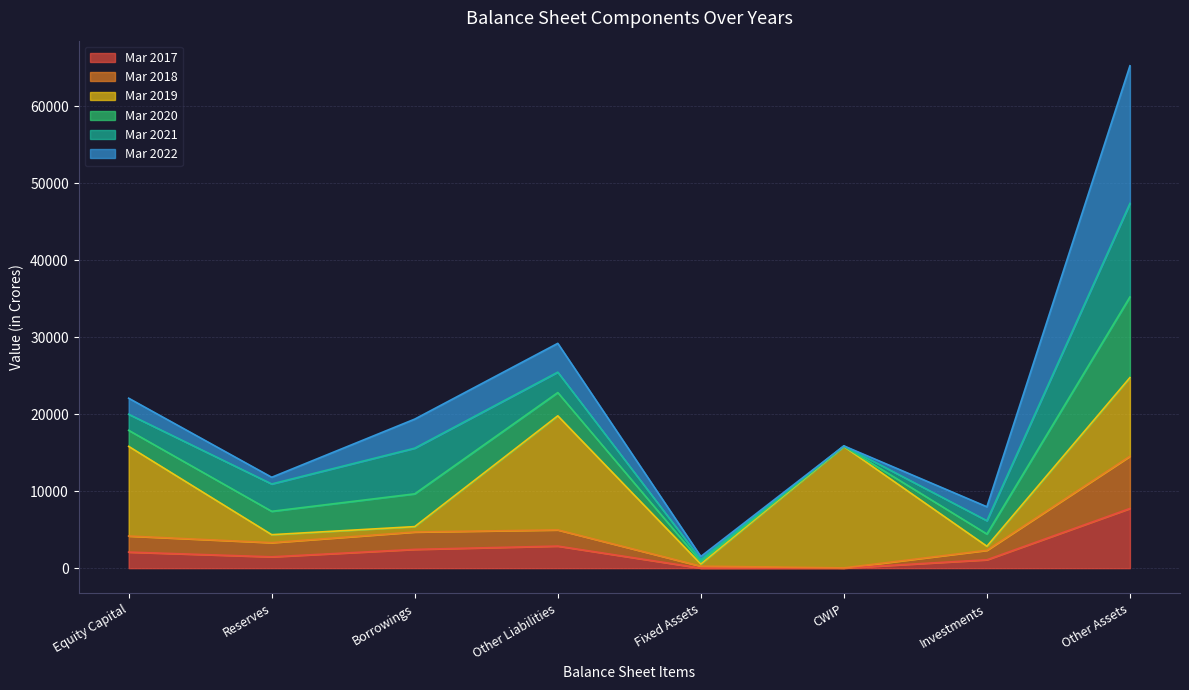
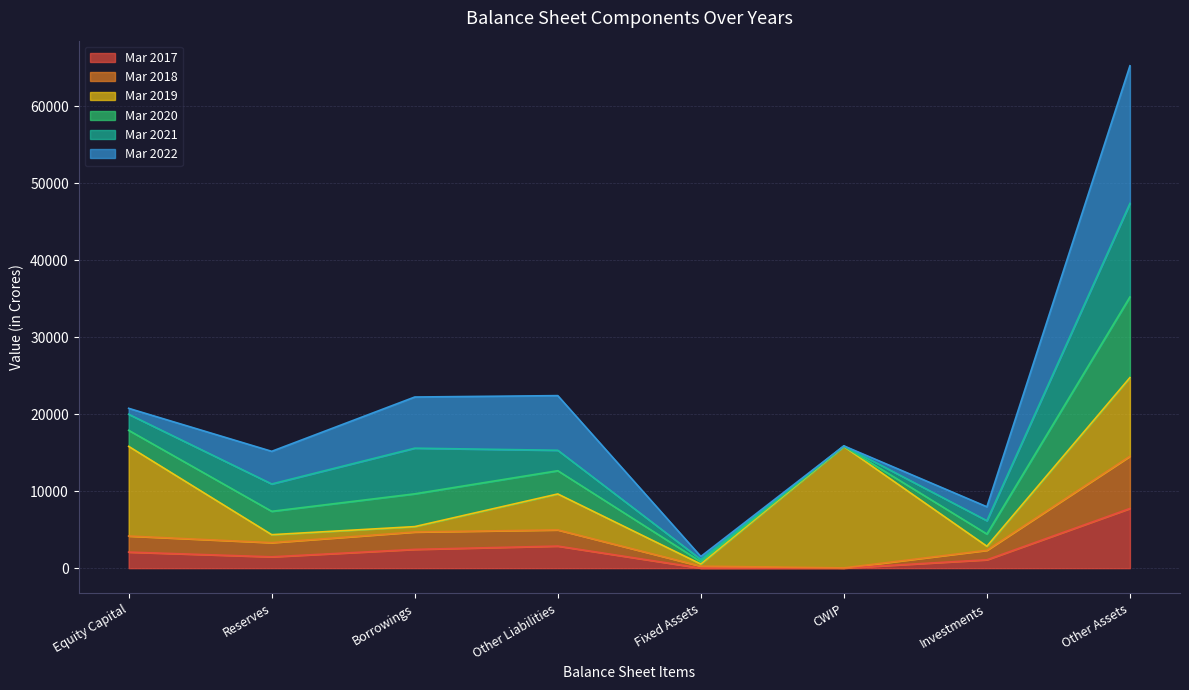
  {
    "Mar 2019": {
      "Equity Capital": 12000,
      "Reserves": 1000,
      "Borrowings": 1000,
-     "Other Liabilities": 15000,
+     "Other Liabilities": 5000,
      "Investments": 1000,
      "Other Assets": 10000
    },
    "Mar 2022": {
-     "Equity Capital": 2000,
-     "Reserves": 1000,
-     "Borrowings": 4000,
-     "Other Liabilities": 4000,
+     "Equity Capital": 1000,
+     "Reserves": 4000,
+     "Borrowings": 7000,
+     "Other Liabilities": 7000,
      "Fixed Assets": 0,
      "Investments": 2000,
      "Other Assets": 18000
    }
  }
